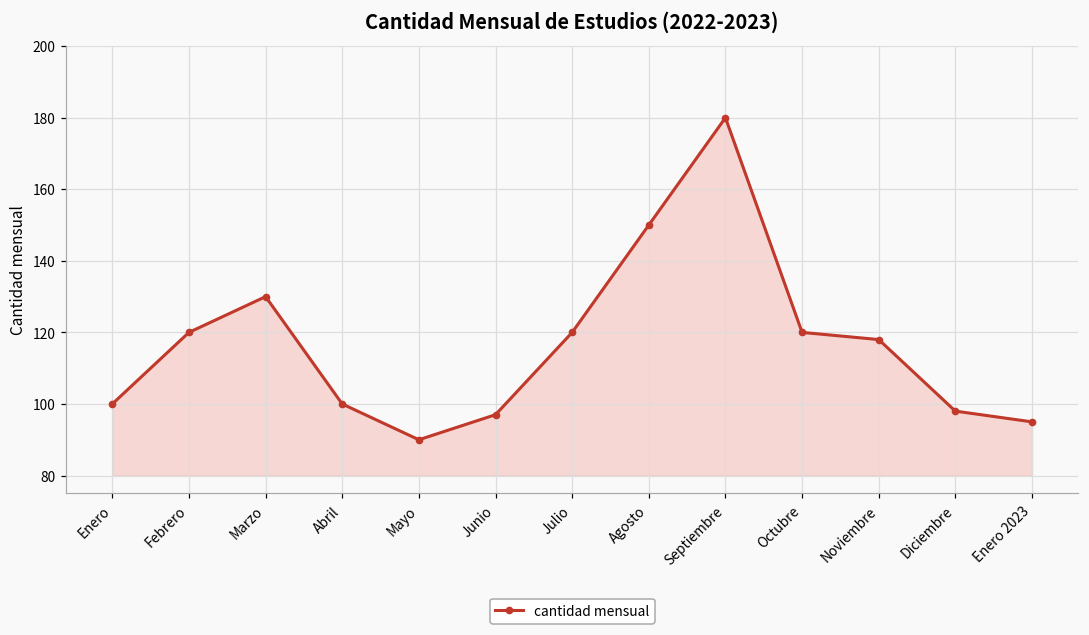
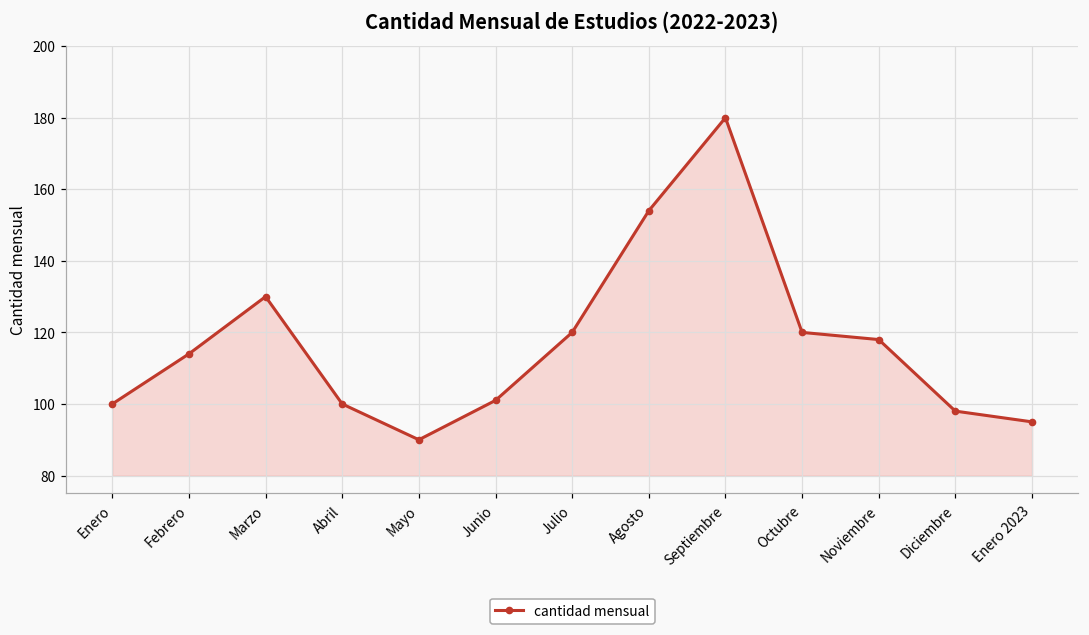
  {
    "Enero": 100,
-   "Febrero": 120,
+   "Febrero": 114,
    "Marzo": 130,
    "Abril": 100,
    "Mayo": 90,
-   "Junio": 97,
+   "Junio": 101,
    "Julio": 120,
-   "Agosto": 150,
+   "Agosto": 154,
    "Septiembre": 180,
    "Octubre": 120,
    "Noviembre": 118,
    "Diciembre": 98,
    "Enero 2023": 95
  }
